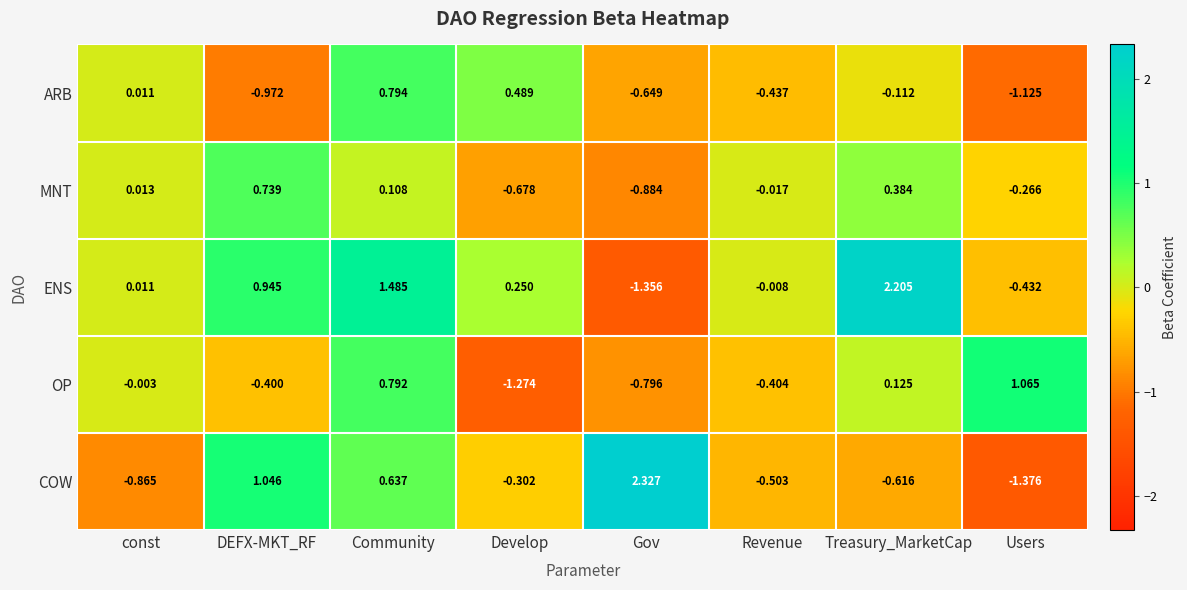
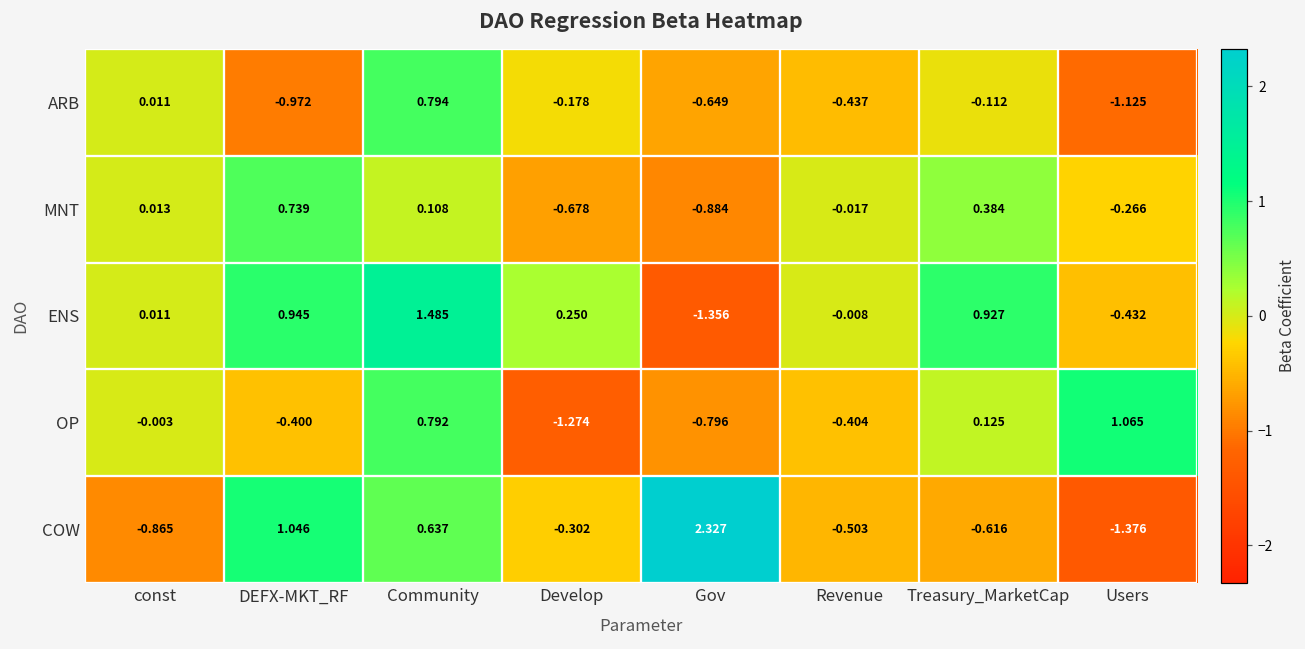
  {
    "ARB": {
      "const": 0.011,
      "DEFX-MKT_RF": -0.972,
      "Community": 0.794,
-     "Develop": 0.489,
+     "Develop": -0.178,
      "Gov": -0.649,
      "Revenue": -0.437,
      "Treasury_MarketCap": -0.112,
      "Users": -1.125
    },
    "MNT": {
      "const": 0.013,
      "DEFX-MKT_RF": 0.739,
      "Community": 0.108,
      "Develop": -0.678,
      "Gov": -0.884,
      "Revenue": -0.017,
      "Treasury_MarketCap": 0.384,
      "Users": -0.266
    },
    "ENS": {
      "const": 0.011,
      "DEFX-MKT_RF": 0.945,
      "Community": 1.485,
      "Develop": 0.250,
      "Gov": -1.356,
      "Revenue": -0.008,
-     "Treasury_MarketCap": 2.205,
+     "Treasury_MarketCap": 0.927,
      "Users": -0.432
    },
    "OP": {
      "const": -0.003,
      "DEFX-MKT_RF": -0.400,
      "Community": 0.792,
      "Develop": -1.274,
      "Gov": -0.796,
      "Revenue": -0.404,
      "Treasury_MarketCap": 0.125,
      "Users": 1.065
    },
    "COW": {
      "const": -0.865,
      "DEFX-MKT_RF": 1.046,
      "Community": 0.637,
      "Develop": -0.302,
      "Gov": 2.327,
      "Revenue": -0.503,
      "Treasury_MarketCap": -0.616,
      "Users": -1.376
    }
  }
